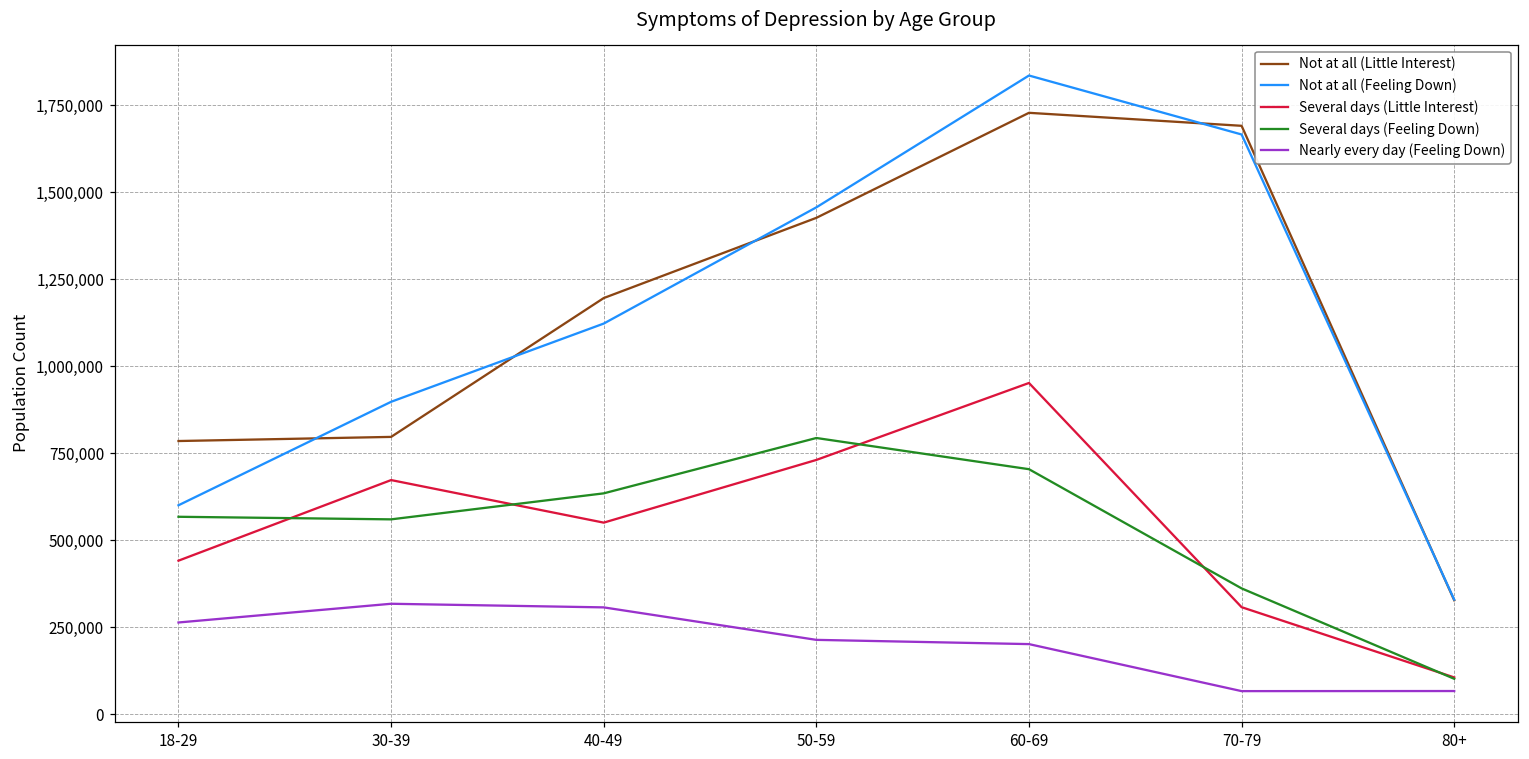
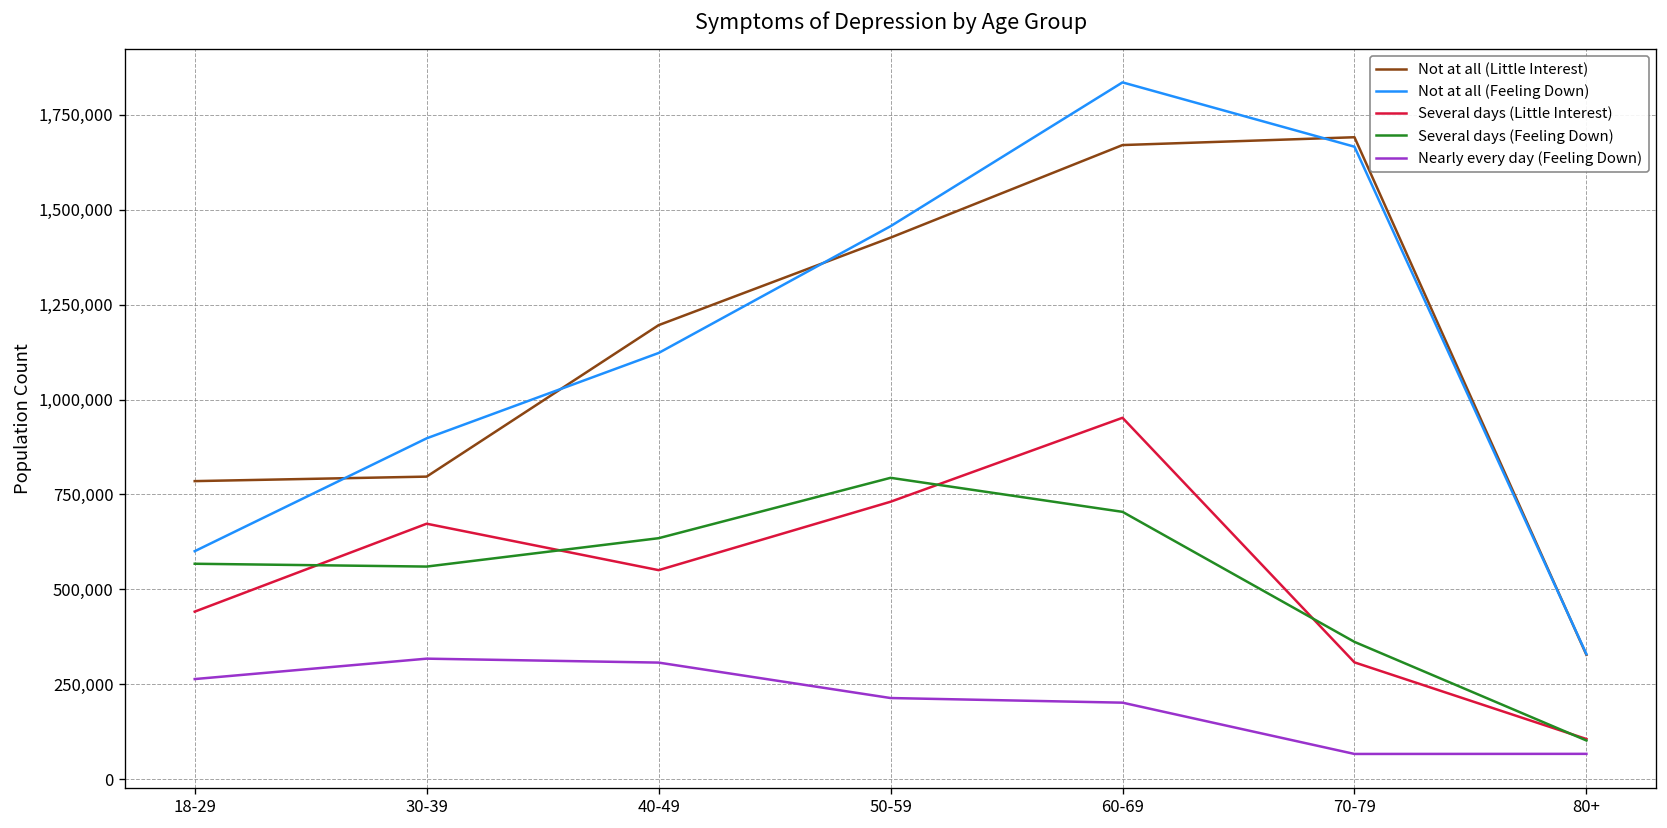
  {
    "Not at all (Little Interest)": {
      "18-29": "790,000",
      "30-39": "800,000",
      "40-49": "1,200,000",
      "50-59": "1,430,000",
-     "60-69": "1,730,000",
+     "60-69": "1,670,000",
      "70-79": "1,690,000"
    },
    "Not at all (Feeling Down)": {
      "18-29": "600,000",
      "30-39": "900,000",
      "40-49": "1,120,000",
      "50-59": "1,460,000",
      "60-69": "1,830,000",
      "70-79": "1,670,000"
    },
    "Several days (Little Interest)": {
      "18-29": "440,000",
      "30-39": "670,000",
      "40-49": "550,000",
      "50-59": "730,000",
      "60-69": "950,000",
      "70-79": "310,000"
    },
    "Several days (Feeling Down)": {
      "18-29": "570,000",
      "30-39": "560,000",
      "40-49": "630,000",
      "50-59": "790,000",
      "60-69": "700,000",
      "70-79": "360,000"
    },
    "Nearly every day (Feeling Down)": {
      "18-29": "260,000",
      "30-39": "320,000",
      "40-49": "310,000",
      "50-59": "210,000",
      "60-69": "200,000",
      "70-79": "70,000",
      "80+": "70,000"
    }
  }
